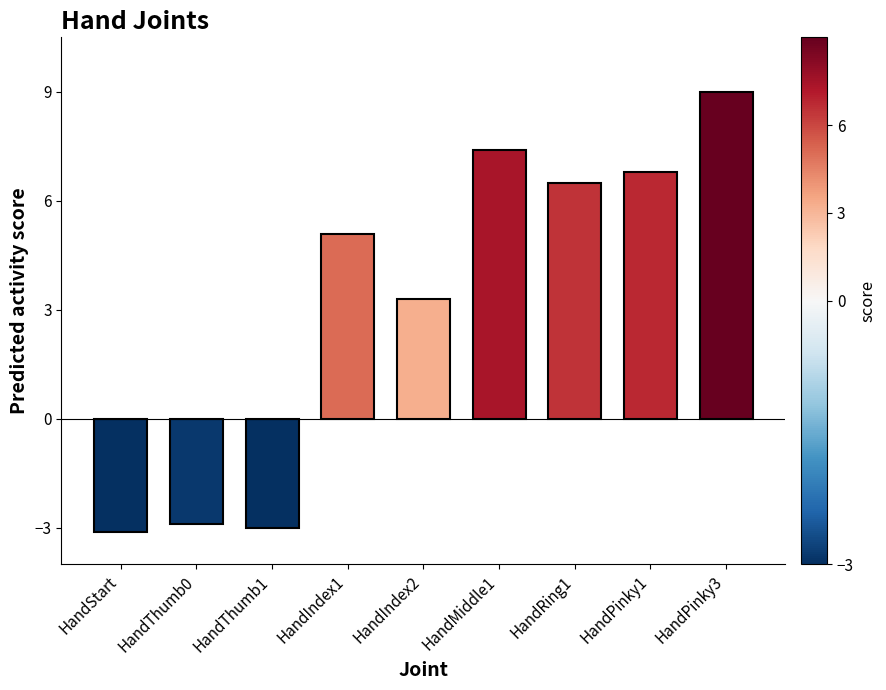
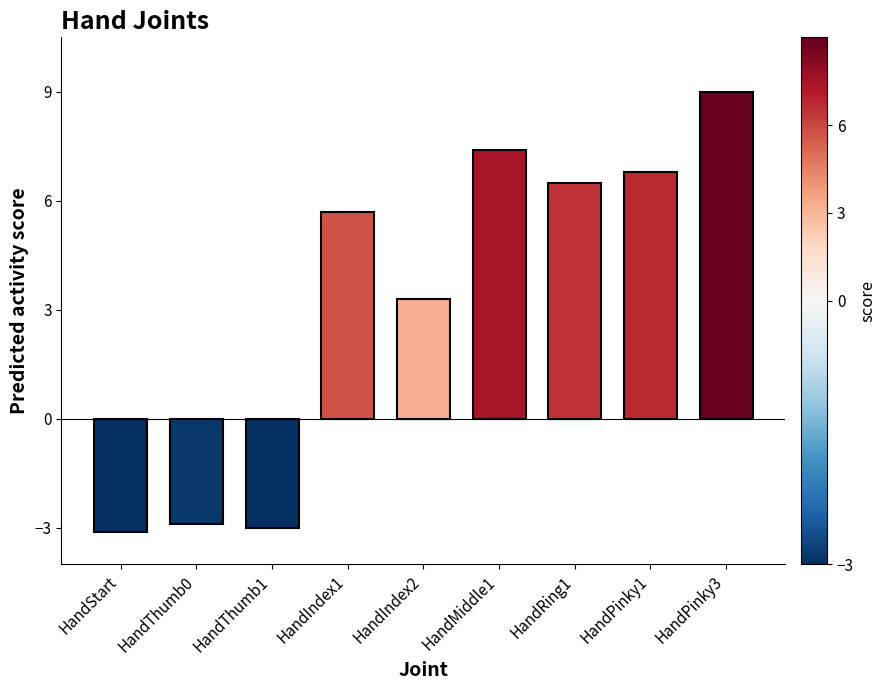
  {
    "HandStart": -3.1,
    "HandThumb0": -2.9,
    "HandThumb1": -3.0,
-   "HandIndex1": 5.1,
+   "HandIndex1": 5.7,
    "HandIndex2": 3.3,
    "HandMiddle1": 7.4,
    "HandRing1": 6.5,
    "HandPinky1": 6.8,
    "HandPinky3": 9.0
  }
